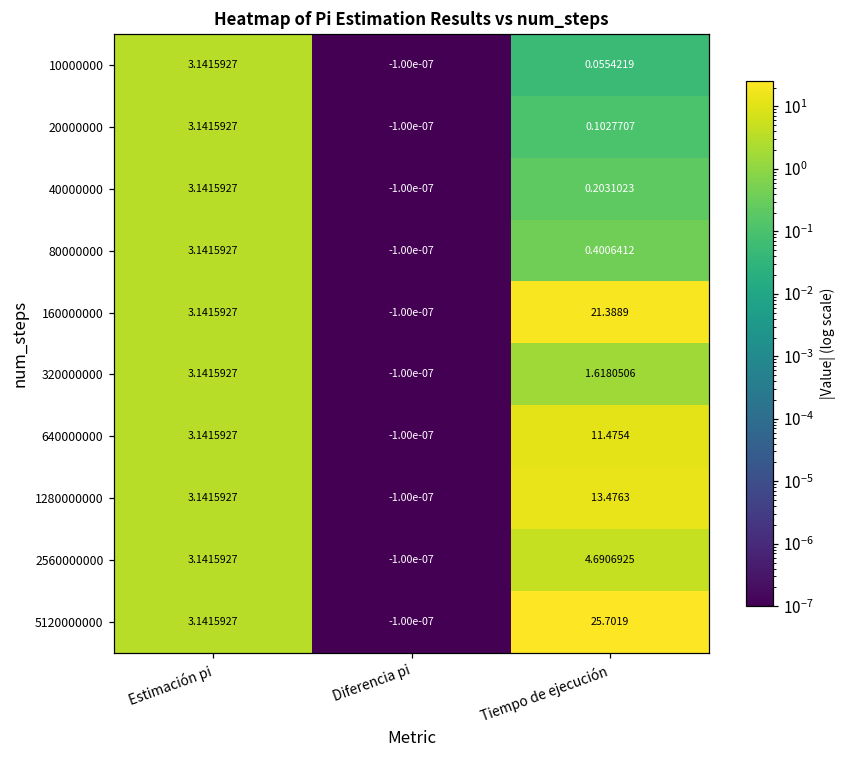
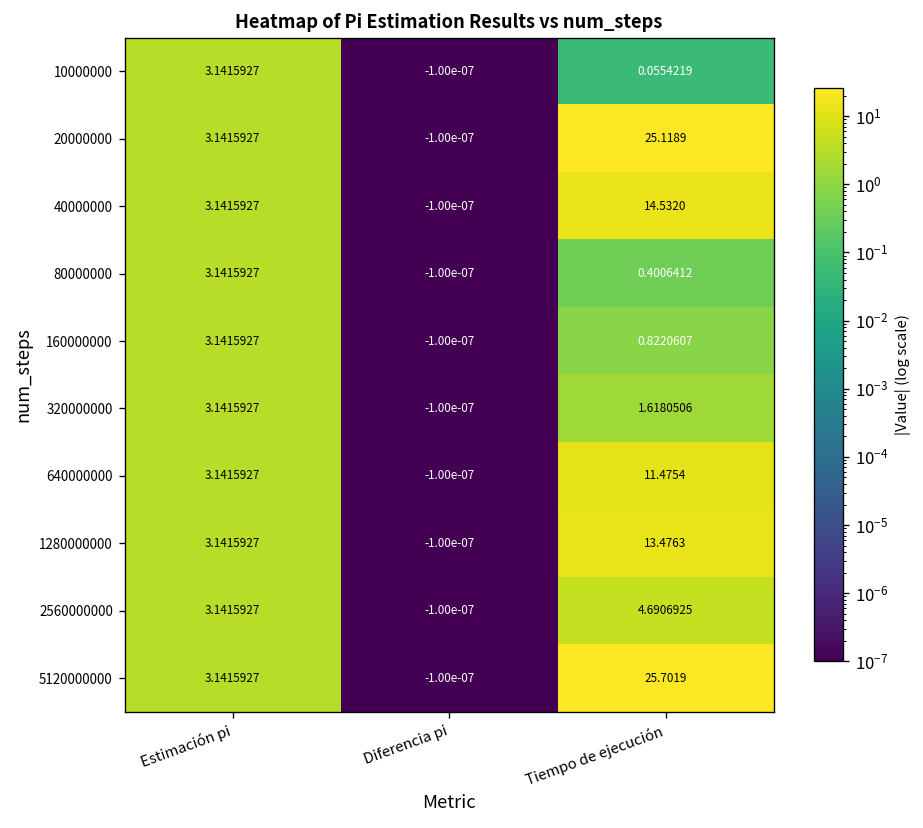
  {
    "10000000": {
      "Estimación pi": "3.1415927",
      "Diferencia pi": "-1.00e-07",
      "Tiempo de ejecución": "0.0554219"
    },
    "20000000": {
      "Estimación pi": "3.1415927",
      "Diferencia pi": "-1.00e-07",
-     "Tiempo de ejecución": "0.1027707"
+     "Tiempo de ejecución": "25.1189"
    },
    "40000000": {
      "Estimación pi": "3.1415927",
      "Diferencia pi": "-1.00e-07",
-     "Tiempo de ejecución": "0.2031023"
+     "Tiempo de ejecución": "14.5320"
    },
    "80000000": {
      "Estimación pi": "3.1415927",
      "Diferencia pi": "-1.00e-07",
      "Tiempo de ejecución": "0.4006412"
    },
    "160000000": {
      "Estimación pi": "3.1415927",
      "Diferencia pi": "-1.00e-07",
-     "Tiempo de ejecución": "21.3889"
+     "Tiempo de ejecución": "0.8220607"
    },
    "320000000": {
      "Estimación pi": "3.1415927",
      "Diferencia pi": "-1.00e-07",
      "Tiempo de ejecución": "1.6180506"
    },
    "640000000": {
      "Estimación pi": "3.1415927",
      "Diferencia pi": "-1.00e-07",
      "Tiempo de ejecución": "11.4754"
    },
    "1280000000": {
      "Estimación pi": "3.1415927",
      "Diferencia pi": "-1.00e-07",
      "Tiempo de ejecución": "13.4763"
    },
    "2560000000": {
      "Estimación pi": "3.1415927",
      "Diferencia pi": "-1.00e-07",
      "Tiempo de ejecución": "4.6906925"
    },
    "5120000000": {
      "Estimación pi": "3.1415927",
      "Diferencia pi": "-1.00e-07",
      "Tiempo de ejecución": "25.7019"
    }
  }
